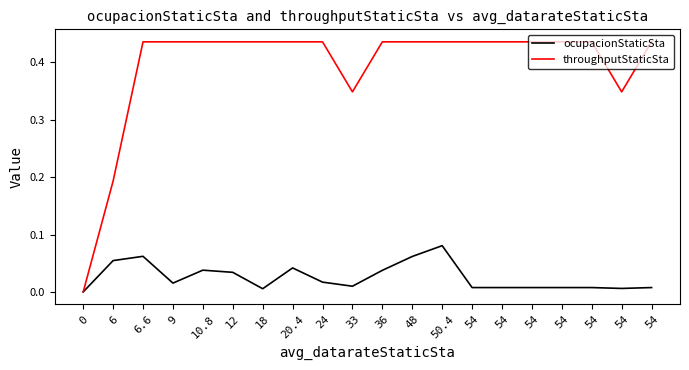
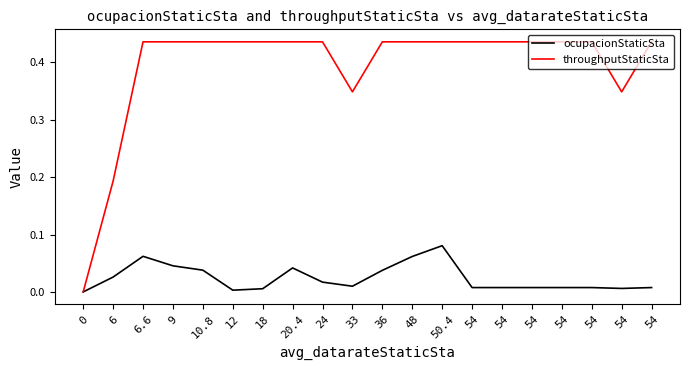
  {
    "ocupacionStaticSta": {
-     "6": 0.05,
+     "6": 0.03,
      "6.6": 0.06,
-     "9": 0.02,
+     "9": 0.05,
      "10.8": 0.04,
-     "12": 0.03,
+     "12": 0.00,
      "18": 0.01,
      "20.4": 0.04,
      "24": 0.02,
      "33": 0.01,
      "36": 0.04,
      "48": 0.06,
      "50.4": 0.08
    },
    "throughputStaticSta": {
      "6": 0.19,
      "6.6": 0.44,
      "9": 0.44,
      "10.8": 0.44,
      "12": 0.44,
      "18": 0.44,
      "20.4": 0.44,
      "24": 0.44,
      "33": 0.35,
      "36": 0.44,
      "48": 0.44,
      "50.4": 0.44
    }
  }
